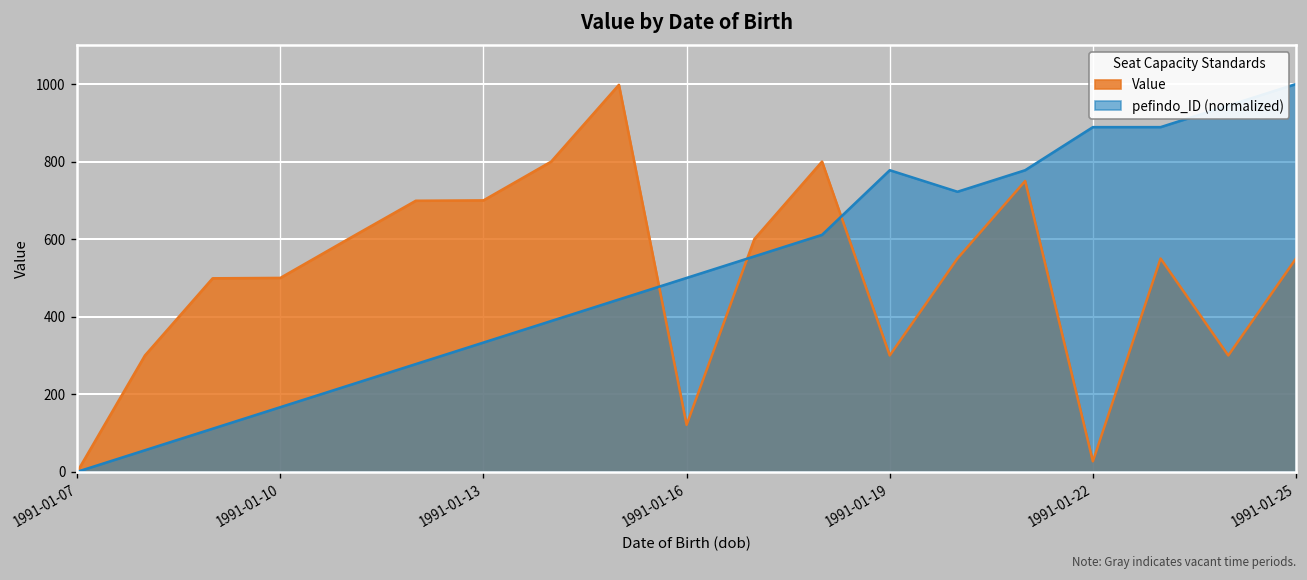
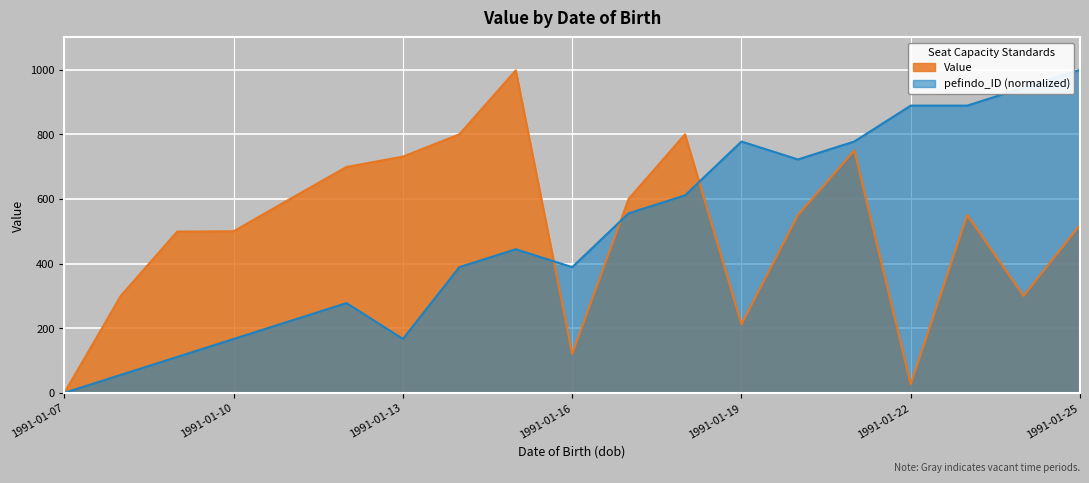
  {
    "Value": {
      "1991-01-10": 500,
-     "1991-01-13": 700,
+     "1991-01-13": 730,
      "1991-01-16": 120,
-     "1991-01-19": 300,
+     "1991-01-19": 210,
      "1991-01-22": 30,
-     "1991-01-25": 550
+     "1991-01-25": 520
    },
    "pefindo_ID (normalized)": {
      "1991-01-10": 170,
-     "1991-01-13": 330,
-     "1991-01-16": 500,
+     "1991-01-13": 170,
+     "1991-01-16": 390,
      "1991-01-19": 780,
      "1991-01-22": 890,
      "1991-01-25": 1000
    }
  }
